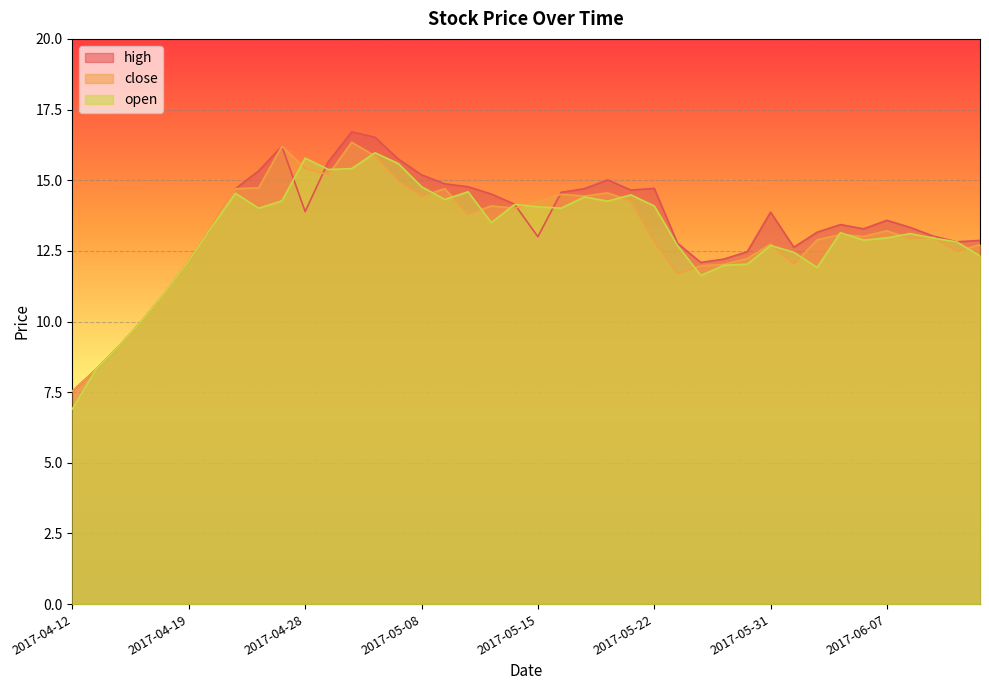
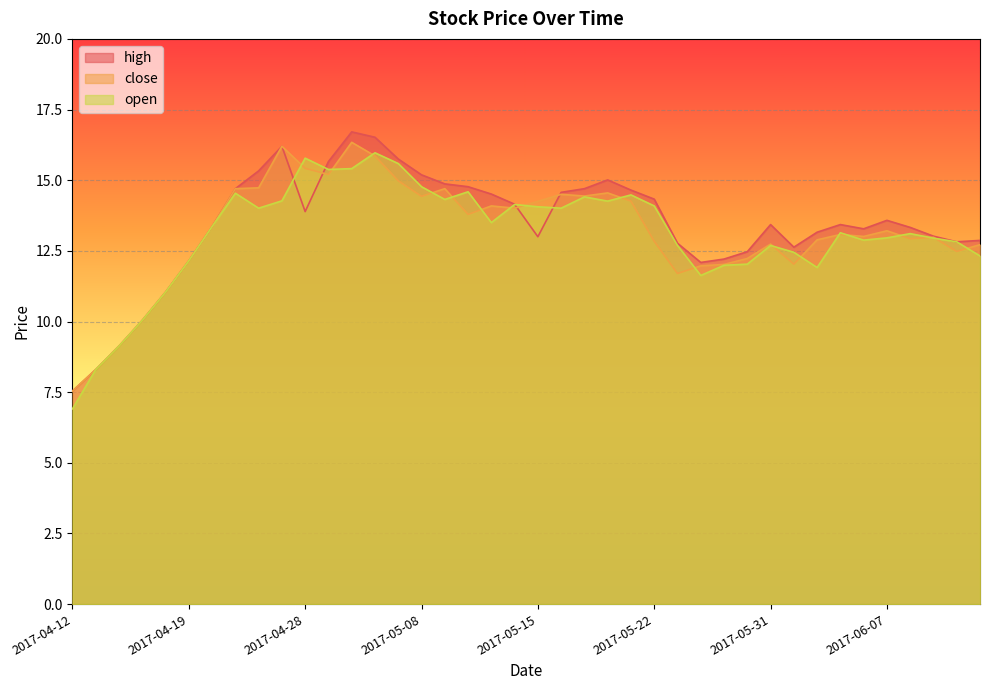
  {
    "high": {
      "2017-04-28": 13.9,
      "2017-05-08": 15.2,
      "2017-05-15": 13.0,
-     "2017-05-22": 14.7,
-     "2017-05-31": 13.9,
+     "2017-05-22": 14.3,
+     "2017-05-31": 13.4,
      "2017-06-07": 13.6
    }
  }
